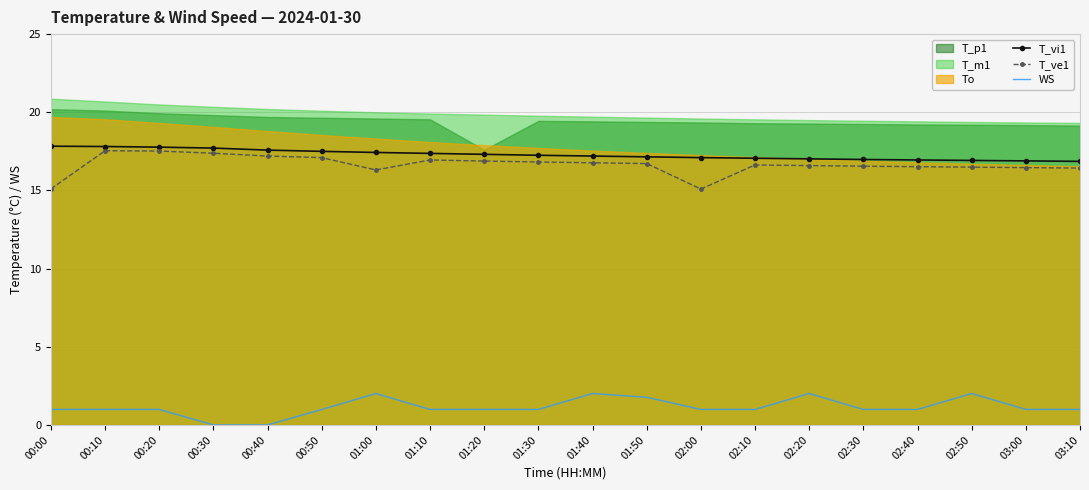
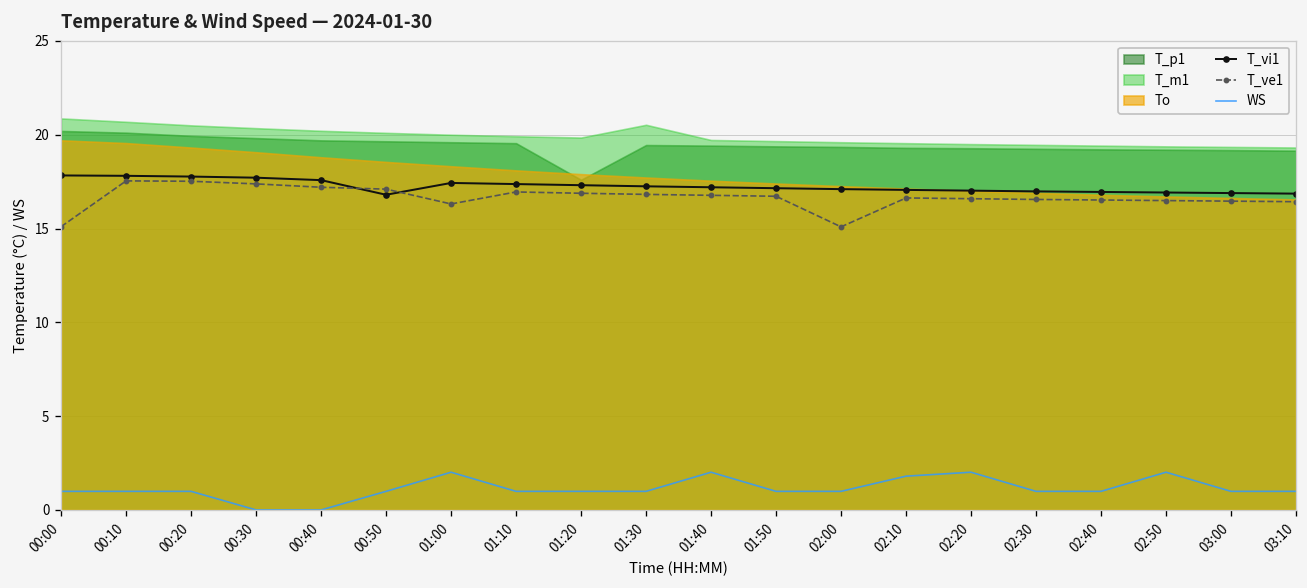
  {
    "T_vi1": {
      "00:00": 17.8,
      "00:10": 17.8,
      "00:20": 17.8,
      "00:30": 17.7,
      "00:40": 17.6,
-     "00:50": 17.5,
+     "00:50": 16.8,
      "01:00": 17.4,
      "01:10": 17.4,
      "01:20": 17.3,
      "01:30": 17.3,
      "01:40": 17.2,
      "01:50": 17.2,
      "02:50": 16.9,
      "03:00": 16.9,
      "03:10": 16.9
    },
    "T_p1": {
      "00:00": 20.2,
      "00:10": 20.1,
      "00:20": 19.9,
      "00:30": 19.8,
      "00:40": 19.7,
      "00:50": 19.7,
      "01:00": 19.6,
      "01:10": 19.6,
      "01:20": 17.6,
      "01:30": 19.5,
      "01:40": 19.4,
      "01:50": 19.4,
      "02:00": 19.4,
      "02:10": 19.3,
      "02:20": 19.3,
      "02:30": 19.3,
      "02:40": 19.2,
      "02:50": 19.2,
      "03:00": 19.2,
      "03:10": 19.2
    },
    "T_ve1": {
      "00:00": 15.1,
      "00:10": 17.5,
      "00:20": 17.5,
      "00:30": 17.4,
      "00:40": 17.2,
      "00:50": 17.1,
      "01:00": 16.3,
      "01:10": 17.0,
      "01:20": 16.9,
      "01:30": 16.8,
      "01:40": 16.8,
      "01:50": 16.7,
      "02:00": 15.1,
      "02:10": 16.6,
      "02:20": 16.6,
      "02:30": 16.6,
      "02:40": 16.5,
      "02:50": 16.5,
      "03:00": 16.5
    },
    "T_m1": {
      "00:00": 20.9,
      "00:10": 20.7,
      "00:20": 20.5,
      "00:30": 20.4,
      "00:40": 20.2,
      "00:50": 20.1,
      "01:00": 20.0,
      "01:10": 19.9,
      "01:20": 19.9,
-     "01:30": 19.8,
+     "01:30": 20.5,
      "01:40": 19.7,
      "01:50": 19.7,
      "02:00": 19.6,
      "02:10": 19.6,
      "02:20": 19.5,
      "02:30": 19.5,
      "02:40": 19.4,
      "02:50": 19.4,
      "03:00": 19.4,
      "03:10": 19.3
    },
    "WS": {
      "00:00": 1.0,
      "00:10": 1.0,
      "00:20": 1.0,
      "00:30": 0.0,
      "00:40": 0.0,
      "00:50": 1.0,
      "01:00": 2.0,
      "01:10": 1.0,
      "01:20": 1.0,
      "01:30": 1.0,
      "01:40": 2.0,
-     "01:50": 1.8,
+     "01:50": 1.0,
      "02:00": 1.0,
-     "02:10": 1.0,
+     "02:10": 1.8,
      "02:20": 2.0,
      "02:30": 1.0,
      "02:40": 1.0,
      "02:50": 2.0,
      "03:00": 1.0,
      "03:10": 1.0
    },
    "To": {
      "00:00": 19.7,
      "00:10": 19.6,
      "00:20": 19.3,
      "00:30": 19.1,
      "00:40": 18.8,
      "00:50": 18.6,
      "01:00": 18.3,
      "01:10": 18.1,
      "01:20": 17.9,
      "01:30": 17.7,
      "01:40": 17.6,
      "01:50": 17.4,
      "02:50": 16.7,
      "03:00": 16.6
    }
  }
